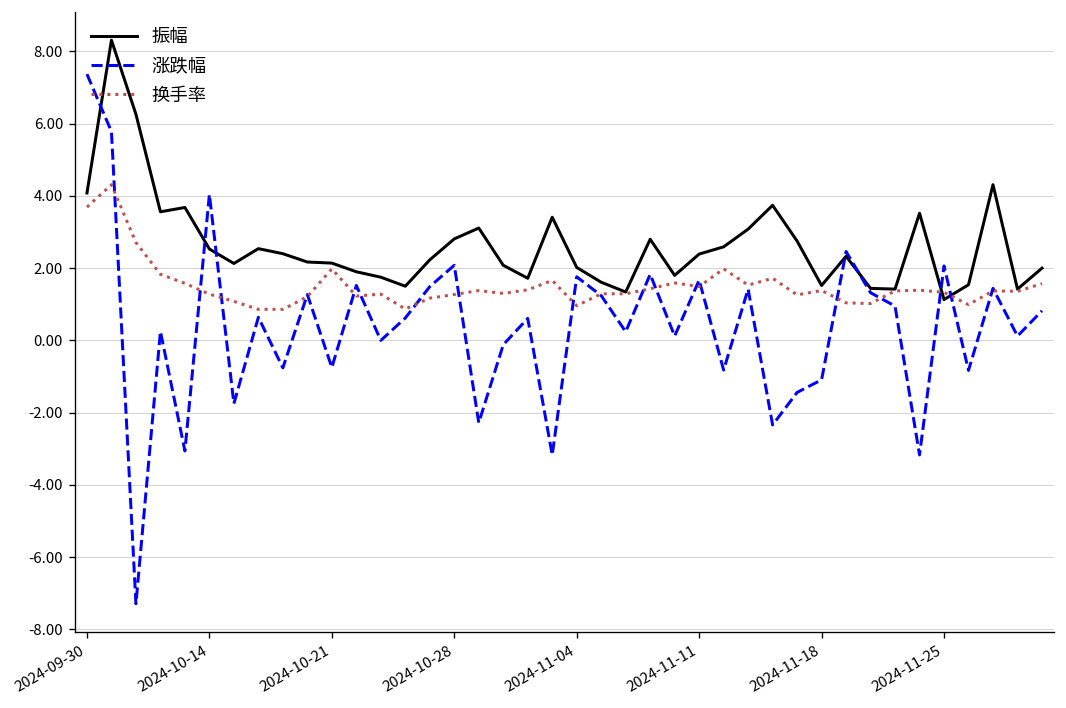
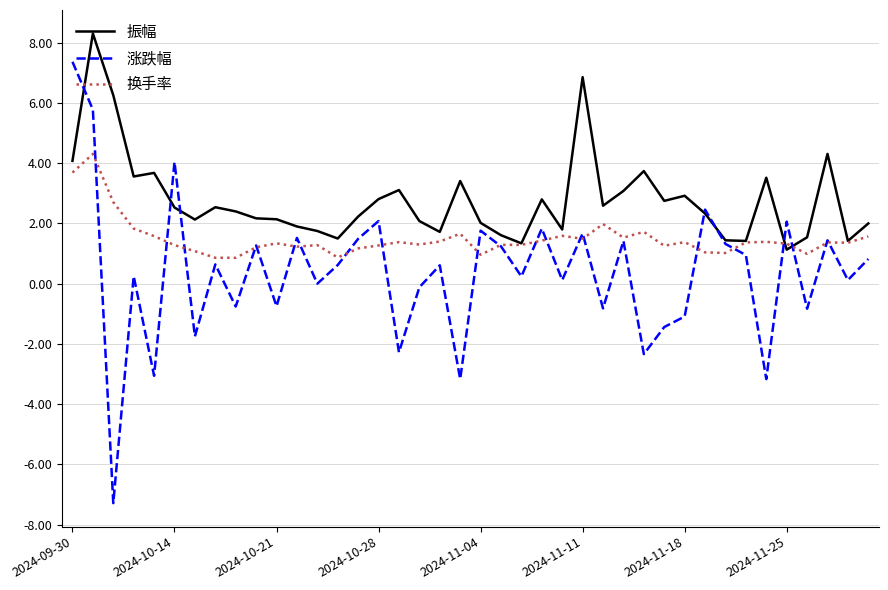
  {
    "振幅": {
      "2024-09-30": 4.1,
      "2024-10-14": 2.5,
      "2024-10-21": 2.1,
      "2024-10-28": 2.8,
      "2024-11-04": 2.0,
-     "2024-11-11": 2.4,
-     "2024-11-18": 1.5,
+     "2024-11-11": 6.9,
+     "2024-11-18": 2.9,
      "2024-11-25": 1.1
    },
    "涨跌幅": {
      "2024-09-30": 7.4,
      "2024-10-14": 4.0,
      "2024-10-21": -0.8,
      "2024-10-28": 2.1,
      "2024-11-04": 1.8,
      "2024-11-11": 1.7,
      "2024-11-18": -1.1,
      "2024-11-25": 2.1
    },
    "换手率": {
      "2024-09-30": 3.7,
      "2024-10-14": 1.3,
-     "2024-10-21": 2.0,
+     "2024-10-21": 1.3,
      "2024-10-28": 1.3,
      "2024-11-04": 1.0,
      "2024-11-11": 1.5,
      "2024-11-18": 1.4,
      "2024-11-25": 1.3
    }
  }
